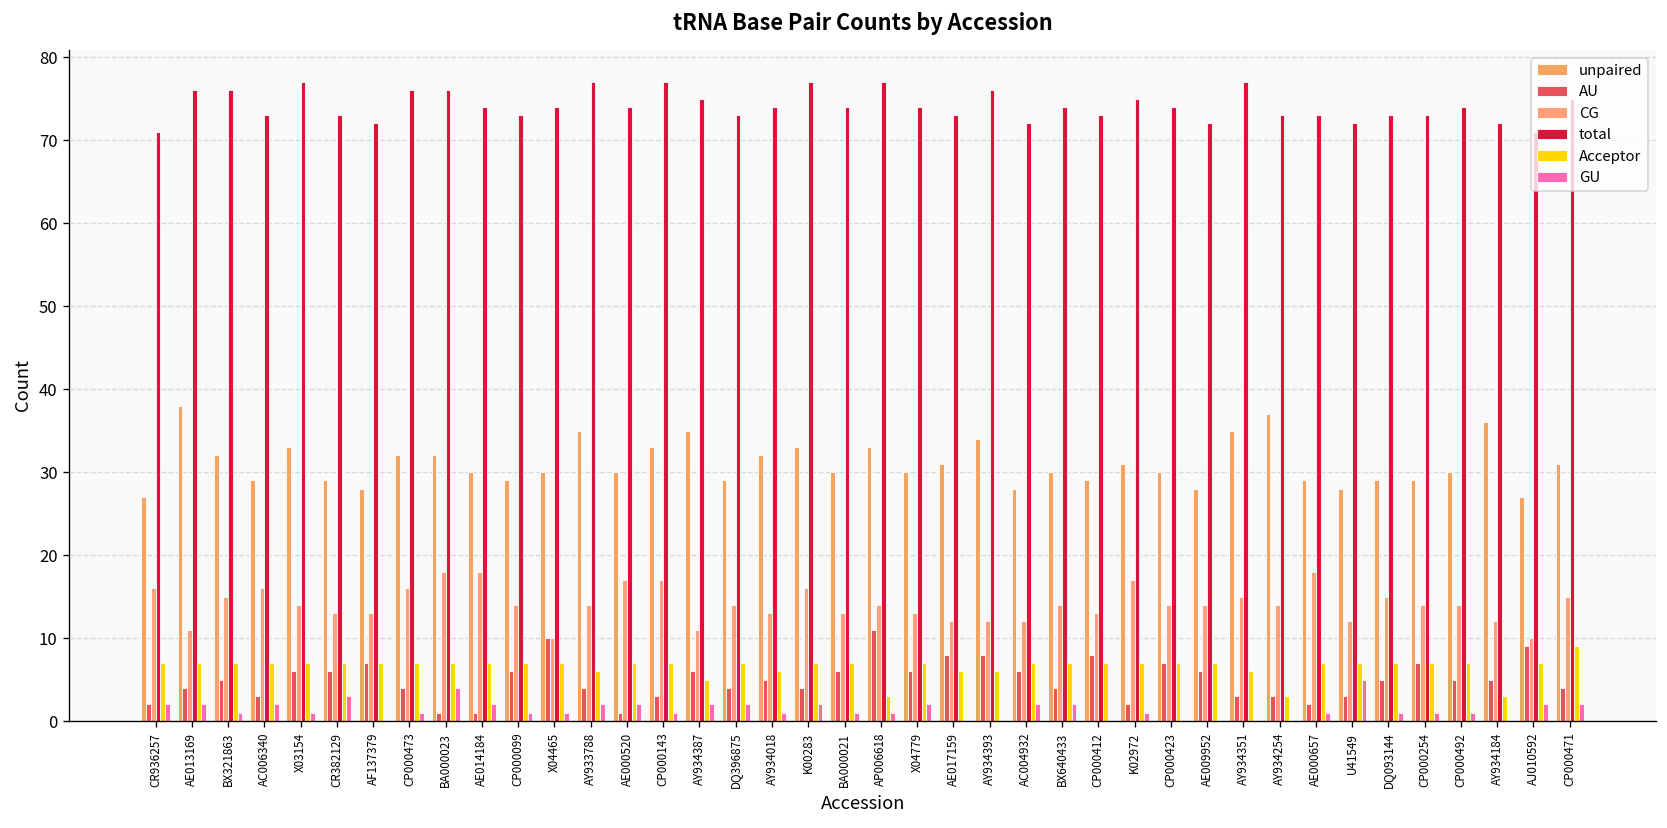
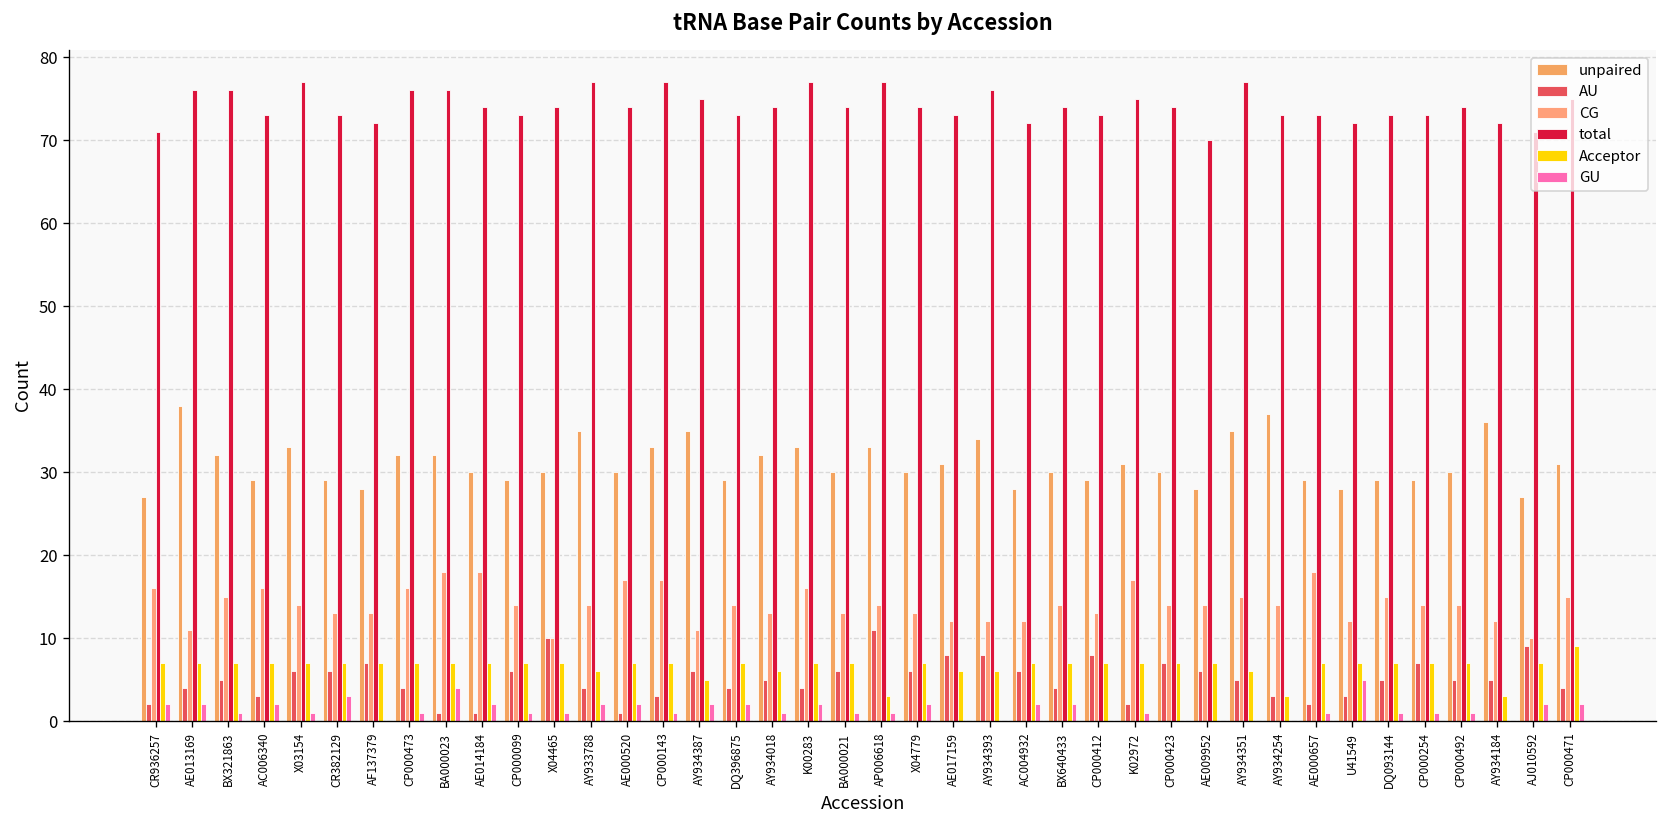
  {
    "AU": {
      "CR936257": 2,
      "AE013169": 4,
      "BX321863": 5,
      "AC006340": 3,
      "X03154": 6,
      "CR382129": 6,
      "AF137379": 7,
      "CP000473": 4,
      "BA000023": 1,
      "AE014184": 1,
      "CP000099": 6,
      "X04465": 10,
      "AY933788": 4,
      "AE000520": 1,
      "CP000143": 3,
      "AY934387": 6,
      "DQ396875": 4,
      "AY934018": 5,
      "K00283": 4,
      "BA000021": 6,
      "AP006618": 11,
      "X04779": 6,
      "AE017159": 8,
      "AY934393": 8,
      "AC004932": 6,
      "BX640433": 4,
      "CP000412": 8,
      "K02972": 2,
      "CP000423": 7,
      "AE009952": 6,
-     "AY934351": 3,
+     "AY934351": 5,
      "AY934254": 3,
      "AE000657": 2,
      "U41549": 3,
      "DQ093144": 5,
      "CP000254": 7,
      "CP000492": 5,
      "AY934184": 5,
      "AJ010592": 9,
      "CP000471": 4
    },
    "total": {
      "CR936257": 71,
      "AE013169": 76,
      "BX321863": 76,
      "AC006340": 73,
      "X03154": 77,
      "CR382129": 73,
      "AF137379": 72,
      "CP000473": 76,
      "BA000023": 76,
      "AE014184": 74,
      "CP000099": 73,
      "X04465": 74,
      "AY933788": 77,
      "AE000520": 74,
      "CP000143": 77,
      "AY934387": 75,
      "DQ396875": 73,
      "AY934018": 74,
      "K00283": 77,
      "BA000021": 74,
      "AP006618": 77,
      "X04779": 74,
      "AE017159": 73,
      "AY934393": 76,
      "AC004932": 72,
      "BX640433": 74,
      "CP000412": 73,
      "K02972": 75,
      "CP000423": 74,
-     "AE009952": 72,
+     "AE009952": 70,
      "AY934351": 77,
      "AY934254": 73,
      "AE000657": 73,
      "U41549": 72,
      "DQ093144": 73,
      "CP000254": 73,
      "CP000492": 74,
      "AY934184": 72
    },
    "Acceptor": {
      "CR936257": 7,
      "AE013169": 7,
      "BX321863": 7,
      "AC006340": 7,
      "X03154": 7,
      "CR382129": 7,
      "AF137379": 7,
      "CP000473": 7,
      "BA000023": 7,
      "AE014184": 7,
      "CP000099": 7,
      "X04465": 7,
      "AY933788": 6,
      "AE000520": 7,
      "CP000143": 7,
      "AY934387": 5,
      "DQ396875": 7,
      "AY934018": 6,
      "K00283": 7,
      "BA000021": 7,
      "AP006618": 3,
      "X04779": 7,
      "AE017159": 6,
      "AY934393": 6,
      "AC004932": 7,
      "BX640433": 7,
      "CP000412": 7,
      "K02972": 7,
      "CP000423": 7,
      "AE009952": 7,
      "AY934351": 6,
      "AY934254": 3,
      "AE000657": 7,
      "U41549": 7,
      "DQ093144": 7,
      "CP000254": 7,
      "CP000492": 7,
      "AY934184": 3,
      "AJ010592": 7,
      "CP000471": 9
    },
    "GU": {
      "CR936257": 2,
      "AE013169": 2,
      "BX321863": 1,
      "AC006340": 2,
      "X03154": 1,
      "CR382129": 3,
      "AF137379": 0,
      "CP000473": 1,
      "BA000023": 4,
      "AE014184": 2,
      "CP000099": 1,
      "X04465": 1,
      "AY933788": 2,
      "AE000520": 2,
      "CP000143": 1,
      "AY934387": 2,
      "DQ396875": 2,
      "AY934018": 1,
      "K00283": 2,
      "BA000021": 1,
      "AP006618": 1,
      "X04779": 2,
      "AE017159": 0,
      "AY934393": 0,
      "AC004932": 2,
      "BX640433": 2,
      "CP000412": 0,
      "K02972": 1,
      "CP000423": 0,
      "AE009952": 0,
      "AY934351": 0,
      "AY934254": 0,
      "AE000657": 1,
      "U41549": 5,
      "DQ093144": 1,
      "CP000254": 1,
      "CP000492": 1,
      "AY934184": 0,
      "AJ010592": 2,
      "CP000471": 2
    }
  }
